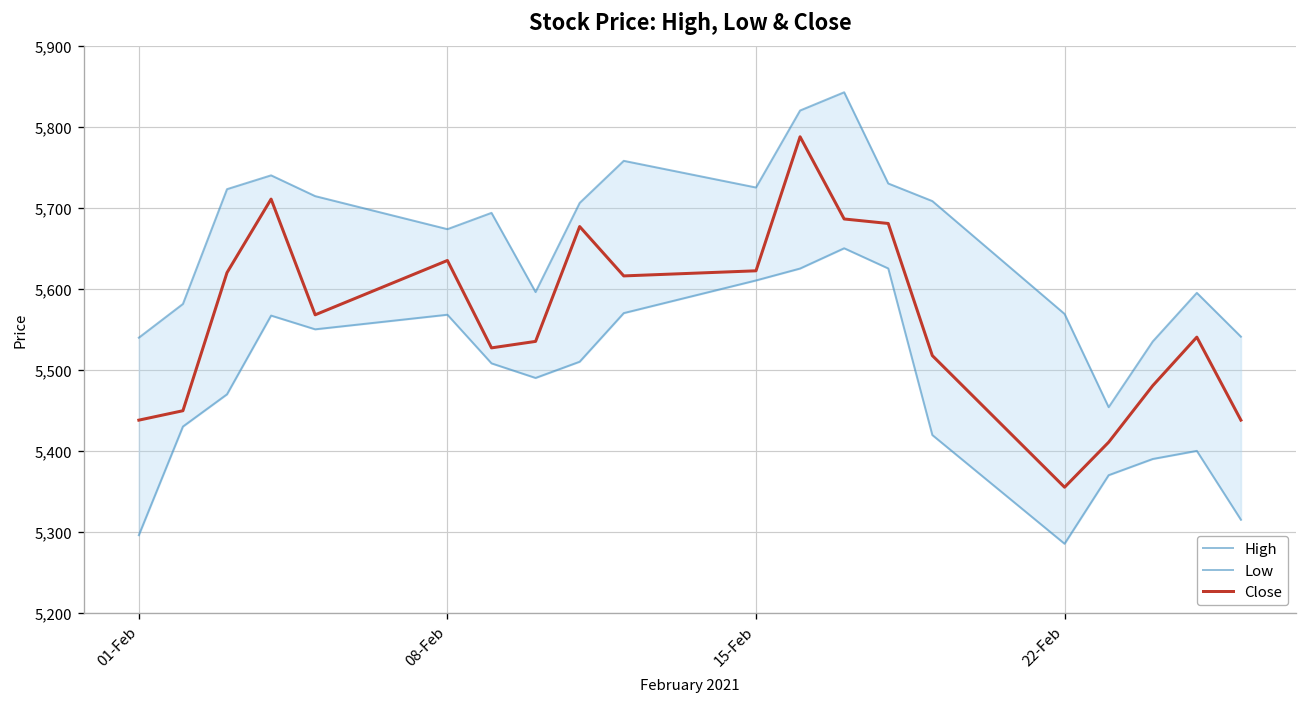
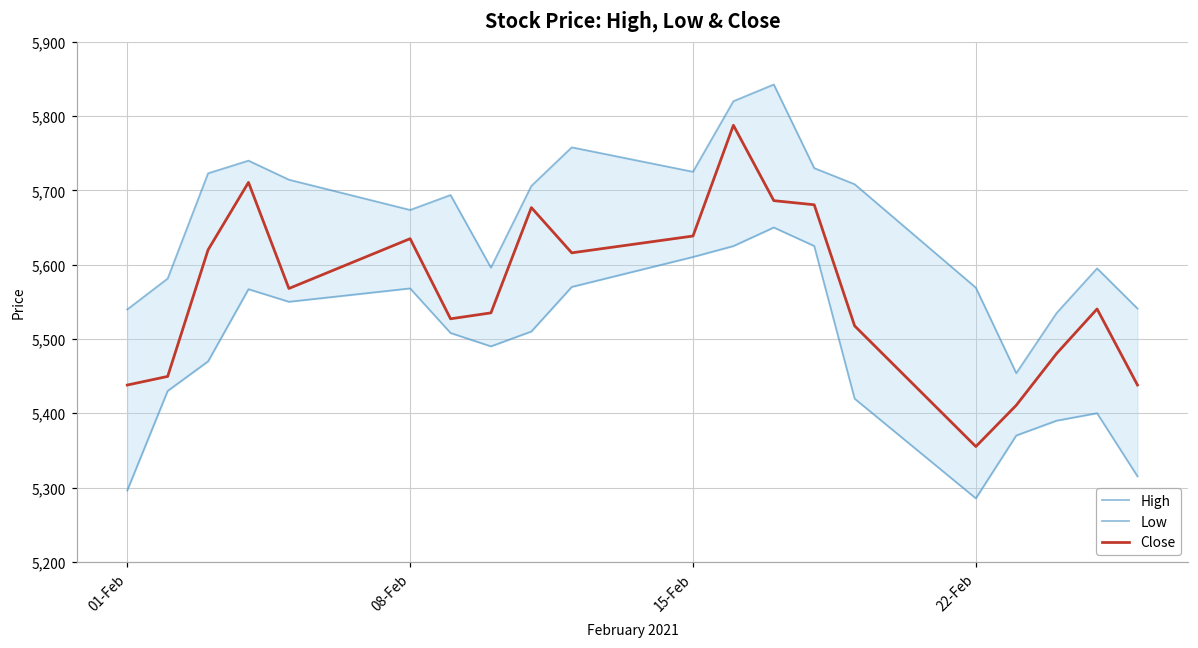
  {
    "Close": {
      "01-Feb": "5,440",
      "08-Feb": "5,630",
-     "15-Feb": "5,620",
+     "15-Feb": "5,640",
      "22-Feb": "5,360"
    }
  }
